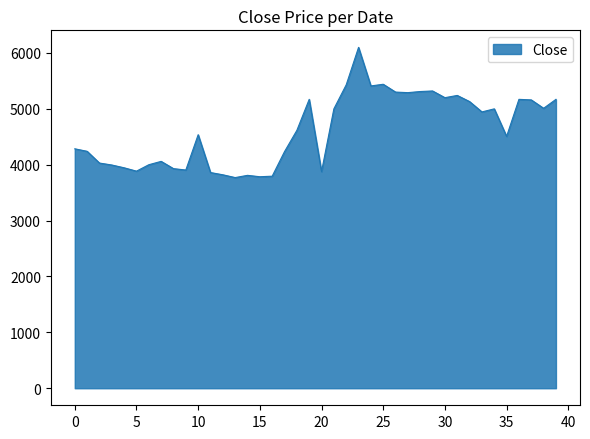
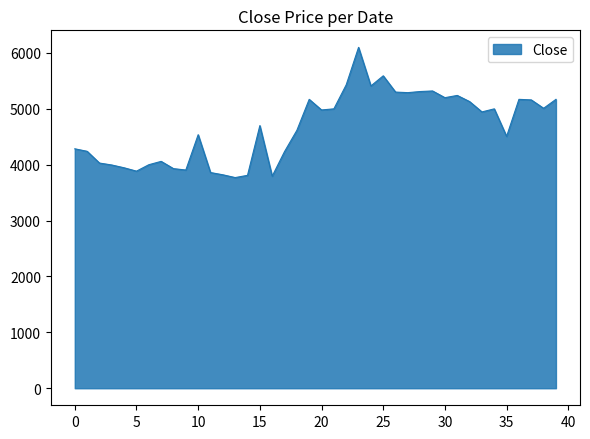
  {
    "0": 4300,
    "5": 3900,
    "10": 4500,
-   "15": 3800,
-   "20": 3900,
-   "25": 5400,
+   "15": 4700,
+   "20": 5000,
+   "25": 5600,
    "30": 5200,
    "35": 4500
  }
